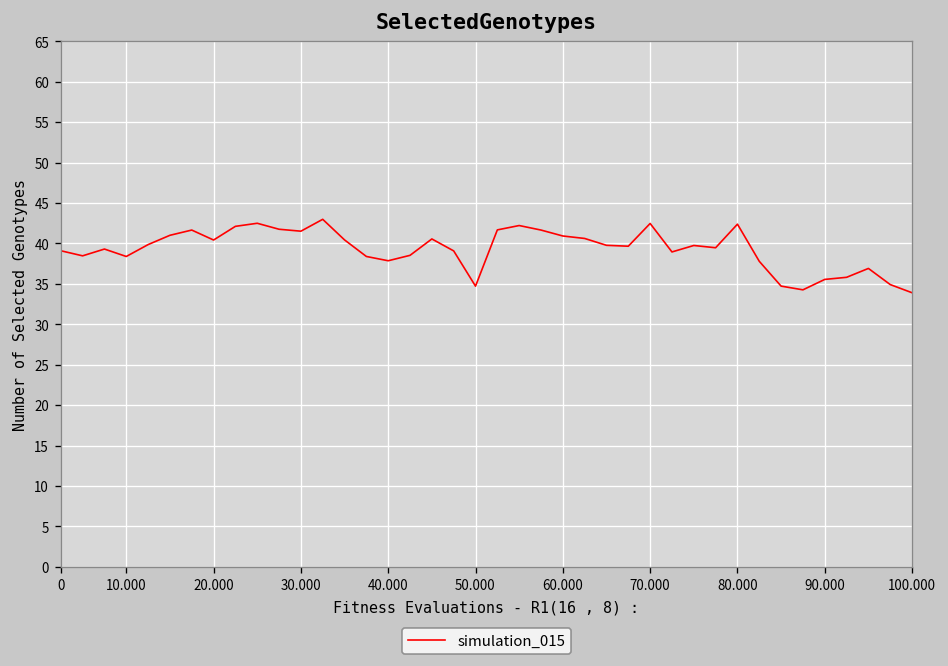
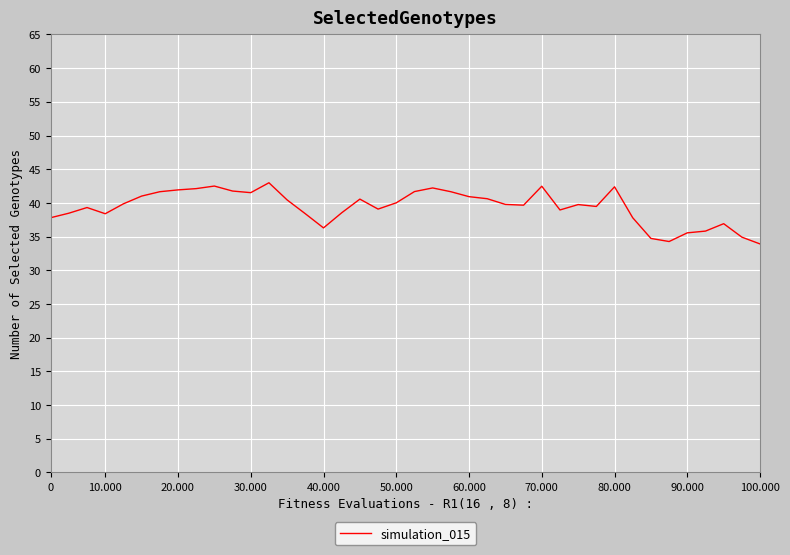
  {
-   "0": 39,
+   "0": 38,
    "10.000": 38,
-   "20.000": 40,
+   "20.000": 42,
    "30.000": 42,
-   "40.000": 38,
-   "50.000": 35,
+   "40.000": 36,
+   "50.000": 40,
    "60.000": 41,
    "70.000": 42,
    "80.000": 42,
    "90.000": 36,
    "100.000": 34
  }
